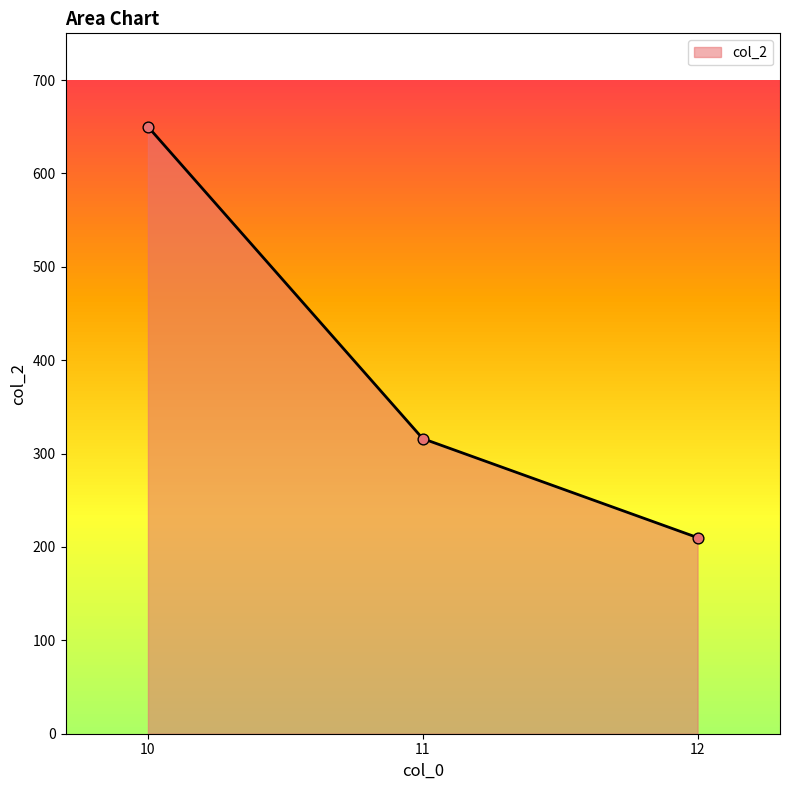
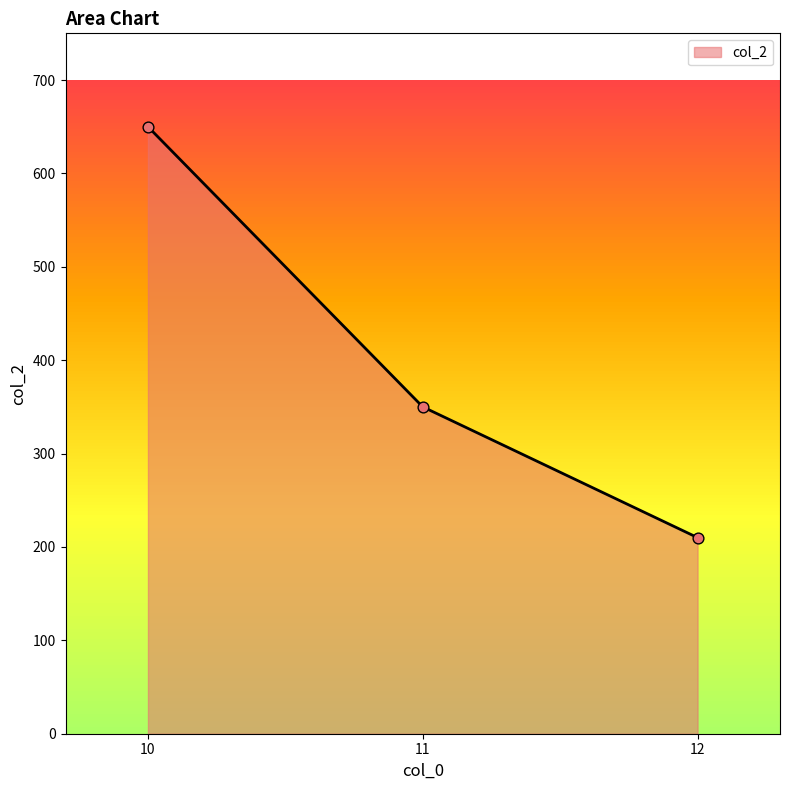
  {
    "10": 650,
-   "11": 320,
+   "11": 350,
    "12": 210
  }
